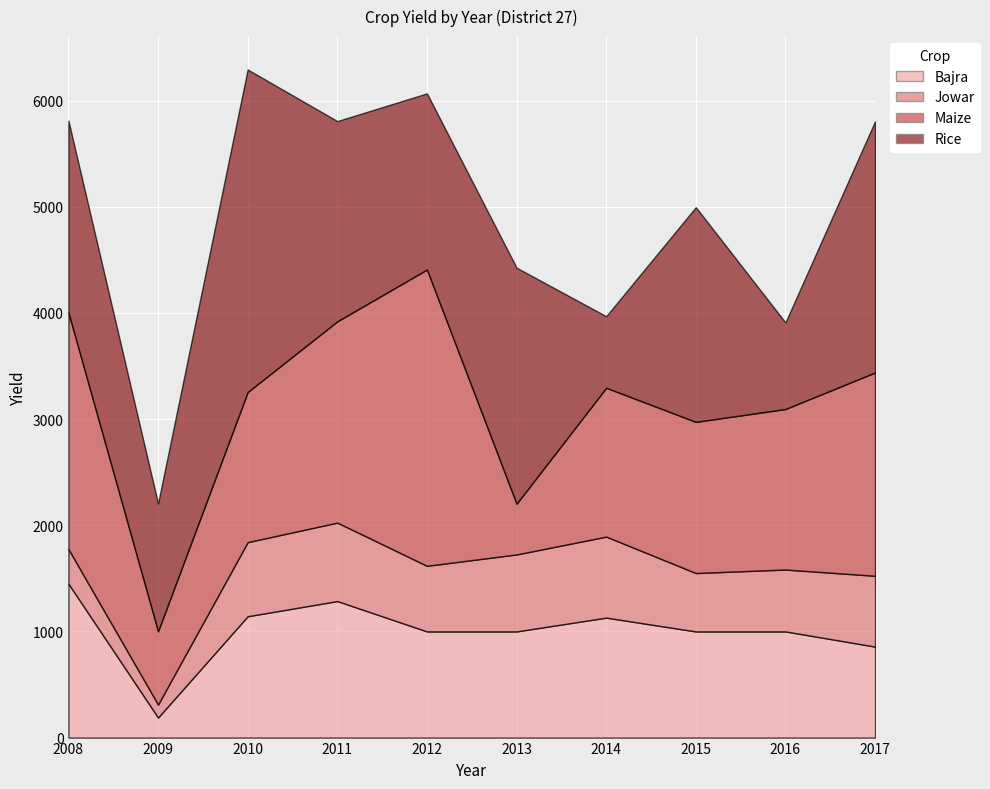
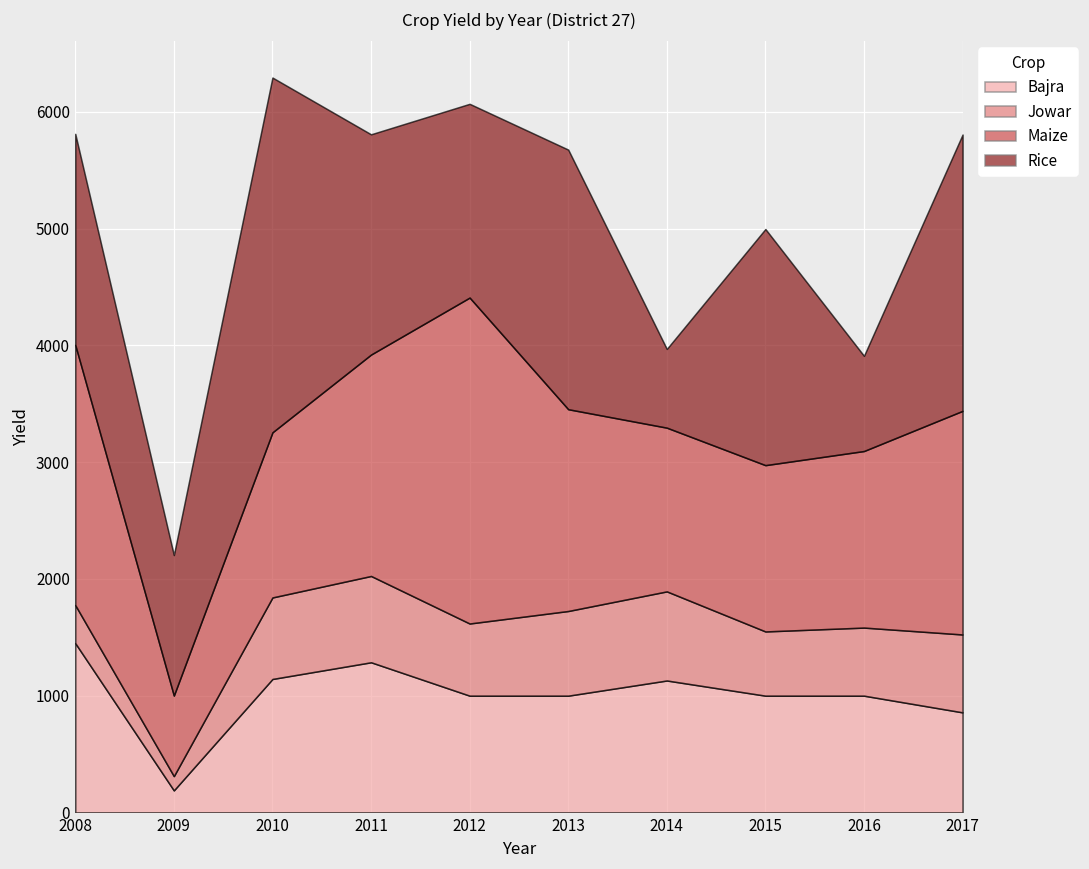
  {
    "Bajra": {
      "2008": 1450,
      "2009": 190,
      "2010": 1140,
      "2011": 1290,
      "2012": 1000,
      "2013": 1000,
      "2014": 1130,
      "2015": 1000,
      "2016": 1000,
      "2017": 860
    },
    "Jowar": {
      "2008": 330,
      "2009": 120,
      "2010": 700,
      "2011": 740,
      "2012": 620,
      "2013": 730,
      "2014": 760,
      "2015": 550,
      "2016": 580,
      "2017": 670
    },
    "Maize": {
      "2008": 2230,
      "2009": 690,
      "2010": 1410,
      "2011": 1900,
      "2012": 2790,
-     "2013": 480,
+     "2013": 1730,
      "2014": 1400,
      "2015": 1420,
      "2016": 1510,
      "2017": 1920
    },
    "Rice": {
      "2008": 1810,
      "2009": 1200,
      "2010": 3040,
      "2011": 1890,
      "2012": 1660,
      "2013": 2220,
      "2014": 670,
      "2015": 2020,
      "2016": 820,
      "2017": 2370
    }
  }
